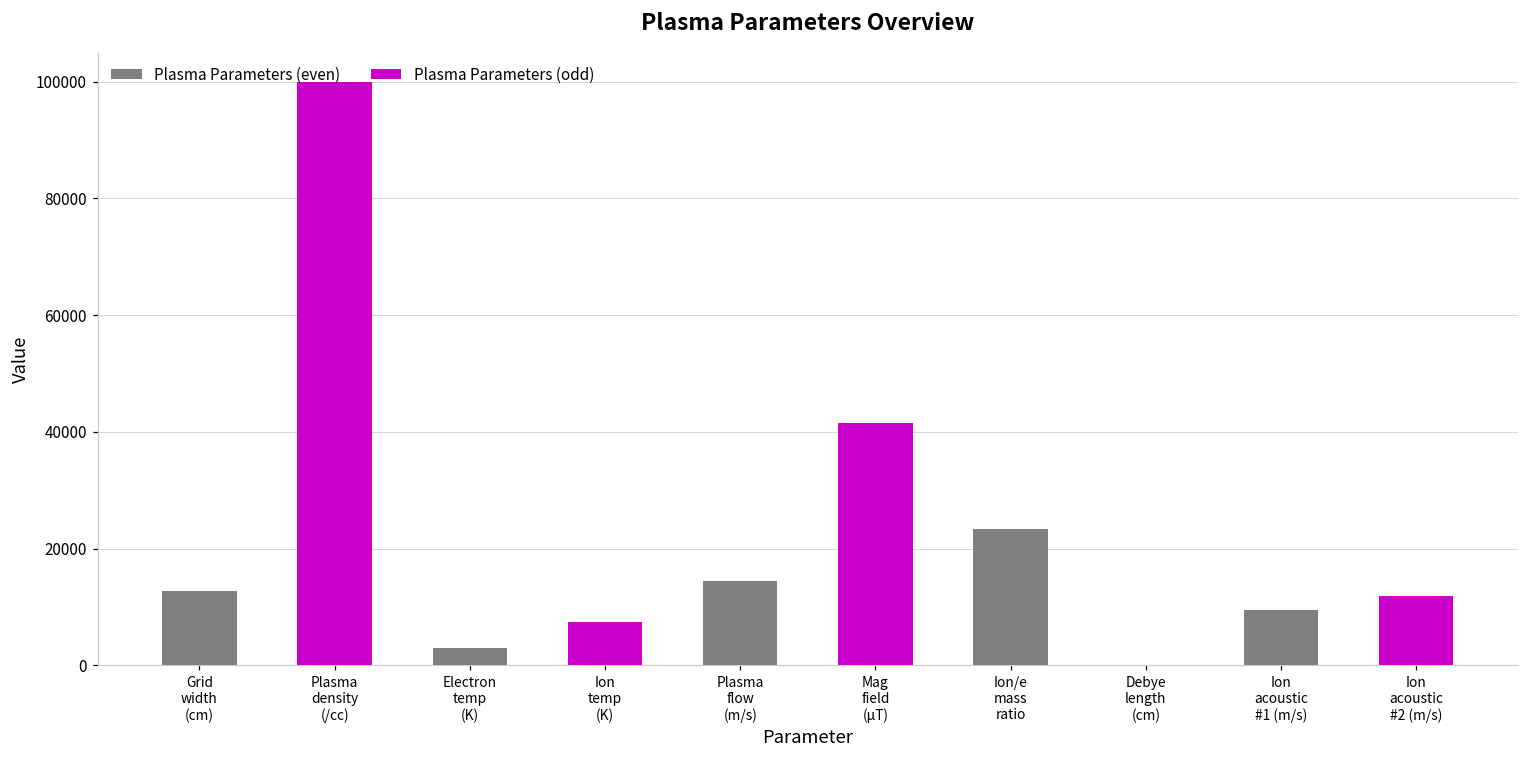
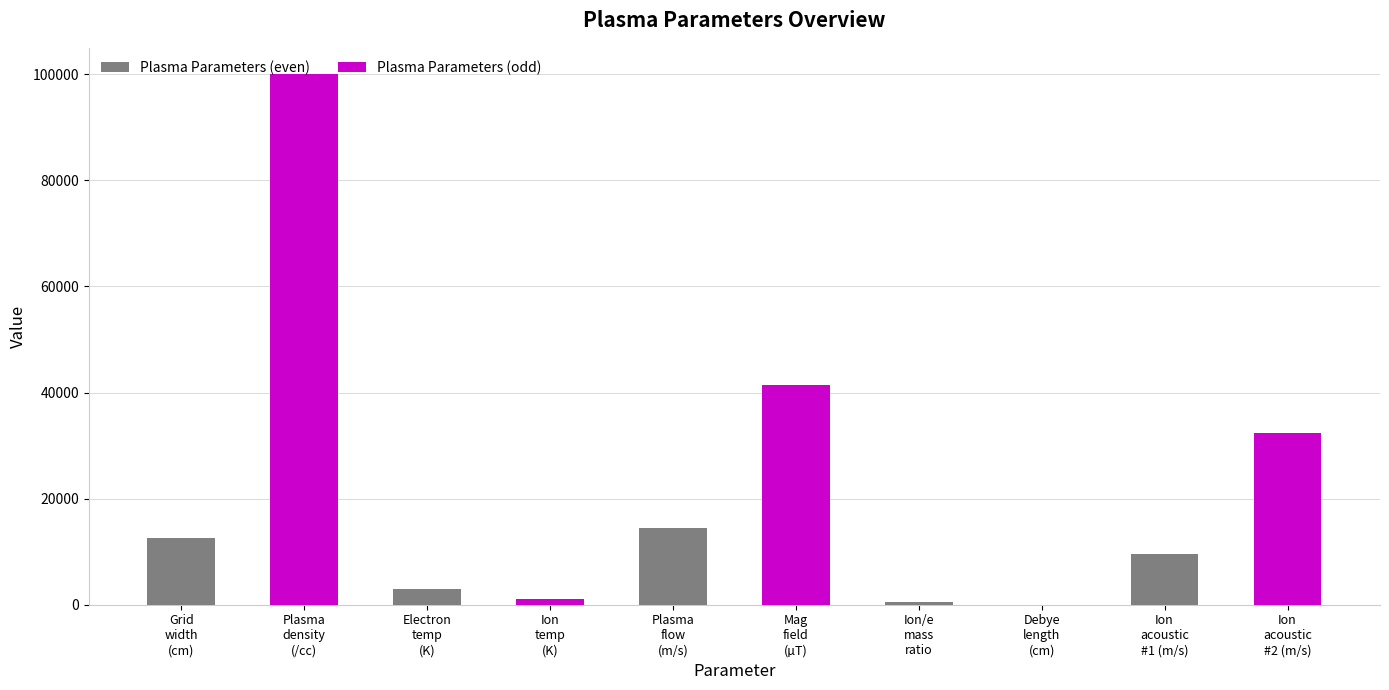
  {
    "Grid width (cm)": 13000,
    "Plasma density (/cc)": 100000,
    "Electron temp (K)": 3000,
-   "Ion temp (K)": 7000,
+   "Ion temp (K)": 1000,
    "Plasma flow (m/s)": 14000,
    "Mag field (µT)": 42000,
-   "Ion/e mass ratio": 23000,
+   "Ion/e mass ratio": 1000,
    "Ion acoustic #1 (m/s)": 10000,
-   "Ion acoustic #2 (m/s)": 12000
+   "Ion acoustic #2 (m/s)": 32000
  }
